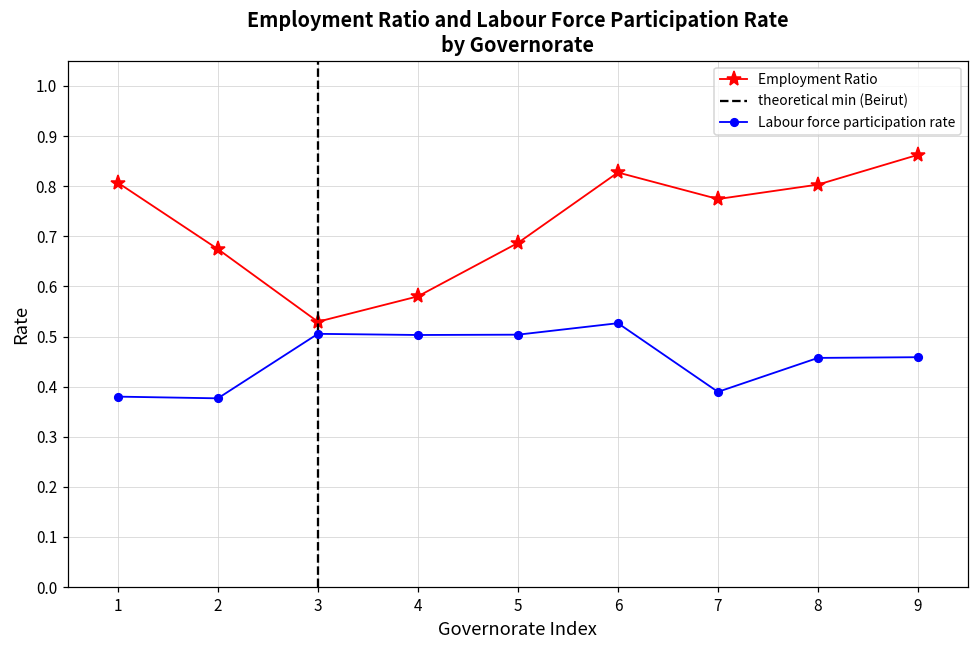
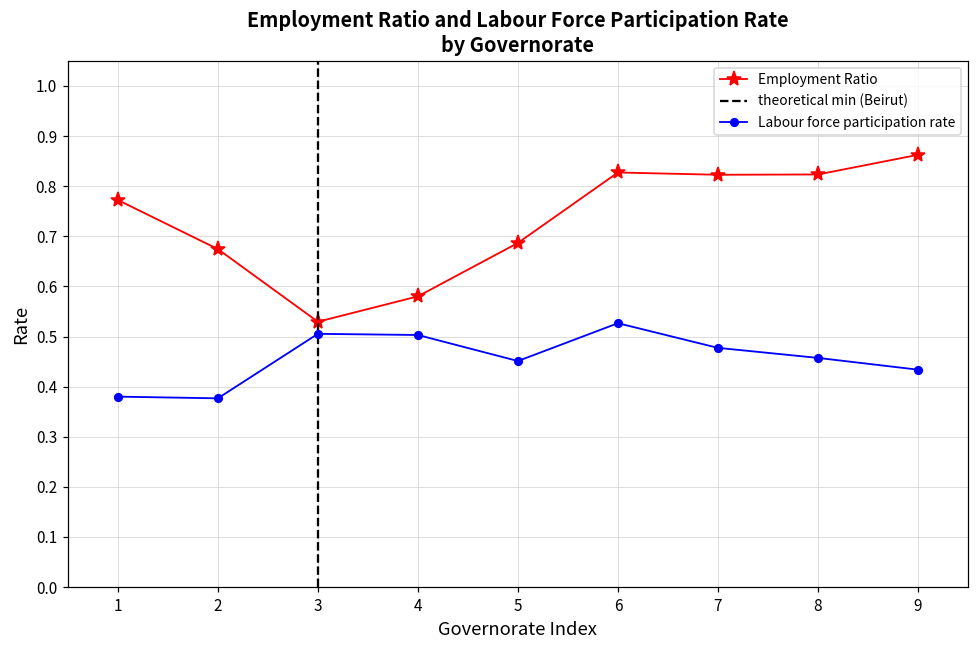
  {
    "Employment Ratio": {
-     "1": 0.81,
+     "1": 0.77,
      "2": 0.67,
      "3": 0.53,
      "4": 0.58,
      "5": 0.69,
      "6": 0.83,
-     "7": 0.77,
-     "8": 0.80,
+     "7": 0.82,
+     "8": 0.82,
      "9": 0.86
    },
    "Labour force participation rate": {
      "1": 0.38,
      "2": 0.38,
      "3": 0.51,
      "4": 0.50,
-     "5": 0.50,
+     "5": 0.45,
      "6": 0.53,
-     "7": 0.39,
+     "7": 0.48,
      "8": 0.46,
-     "9": 0.46
+     "9": 0.43
    }
  }
